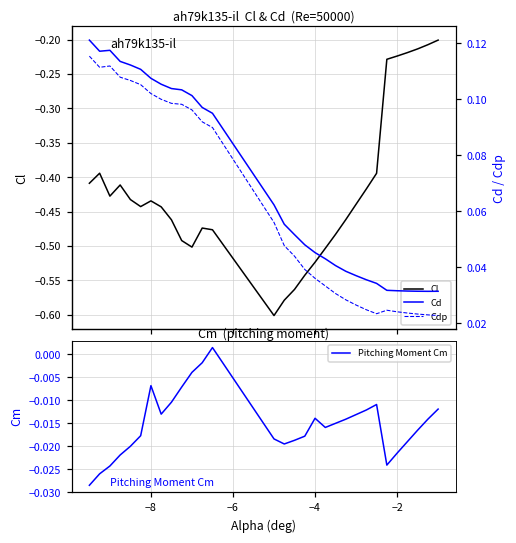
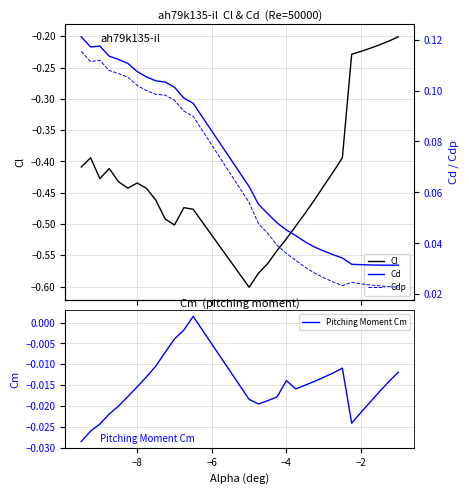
  {
    "Cm (pitching moment)": {
-     "−8": -0.007,
+     "−8": -0.015,
      "−4": -0.014,
      "−2": -0.022
    }
  }
